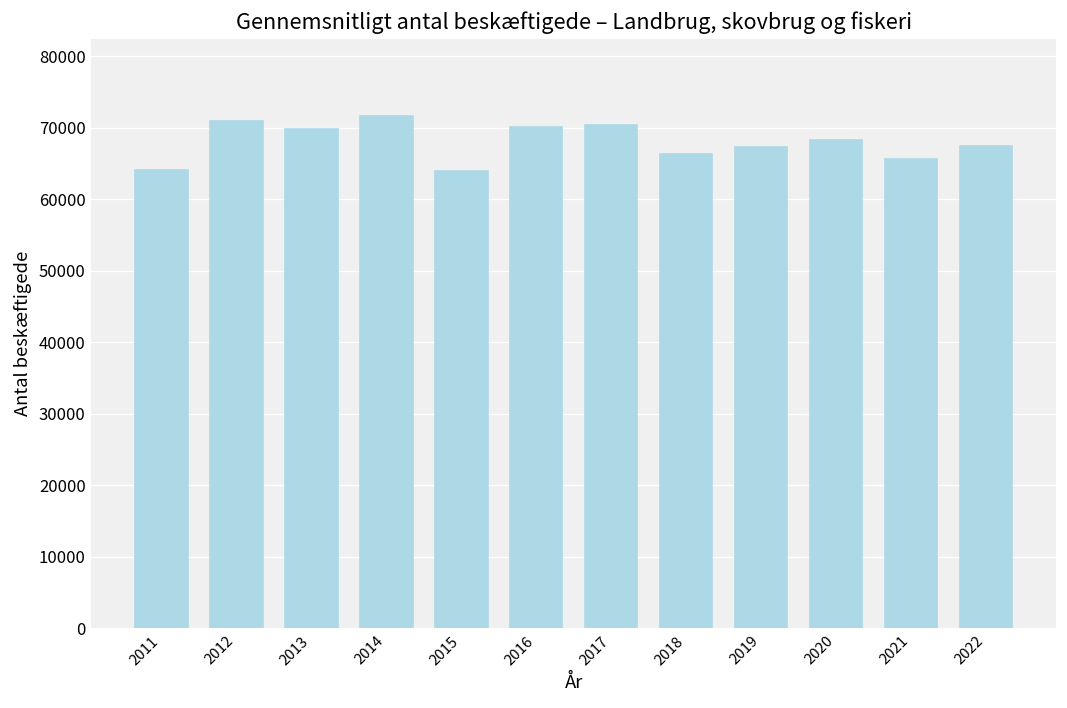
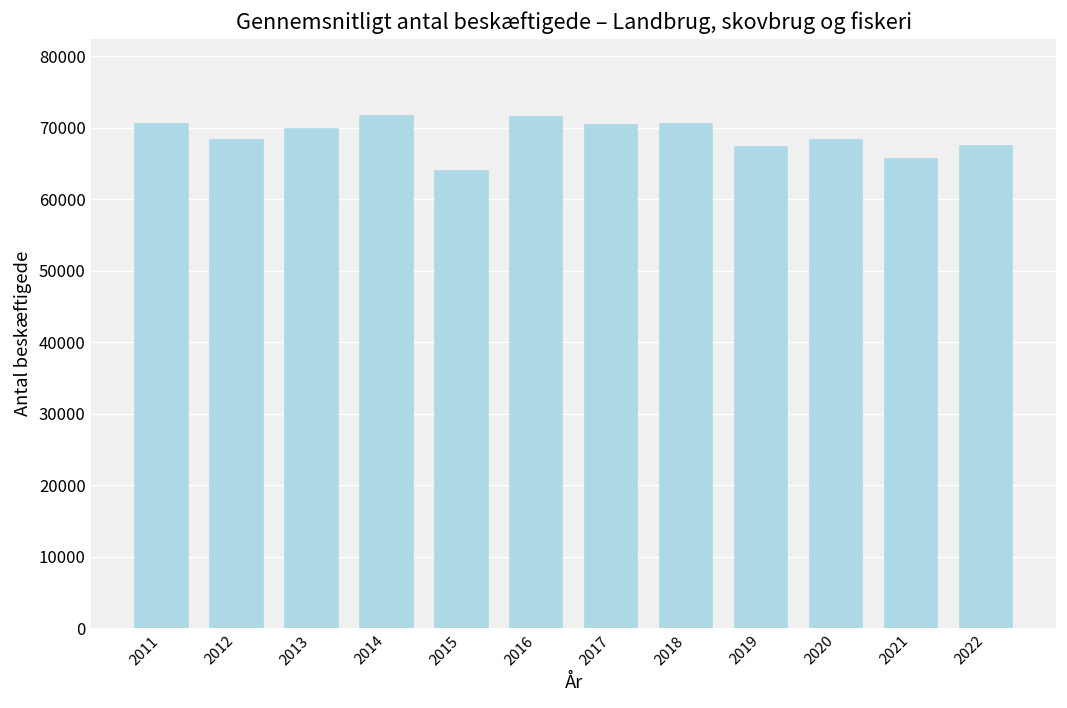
  {
-   "2011": 64000,
-   "2012": 71000,
+   "2011": 71000,
+   "2012": 68000,
    "2013": 70000,
    "2014": 72000,
    "2015": 64000,
-   "2016": 70000,
+   "2016": 71000,
    "2017": 70000,
-   "2018": 66000,
+   "2018": 71000,
    "2019": 67000,
    "2020": 68000,
    "2021": 66000,
    "2022": 67000
  }
